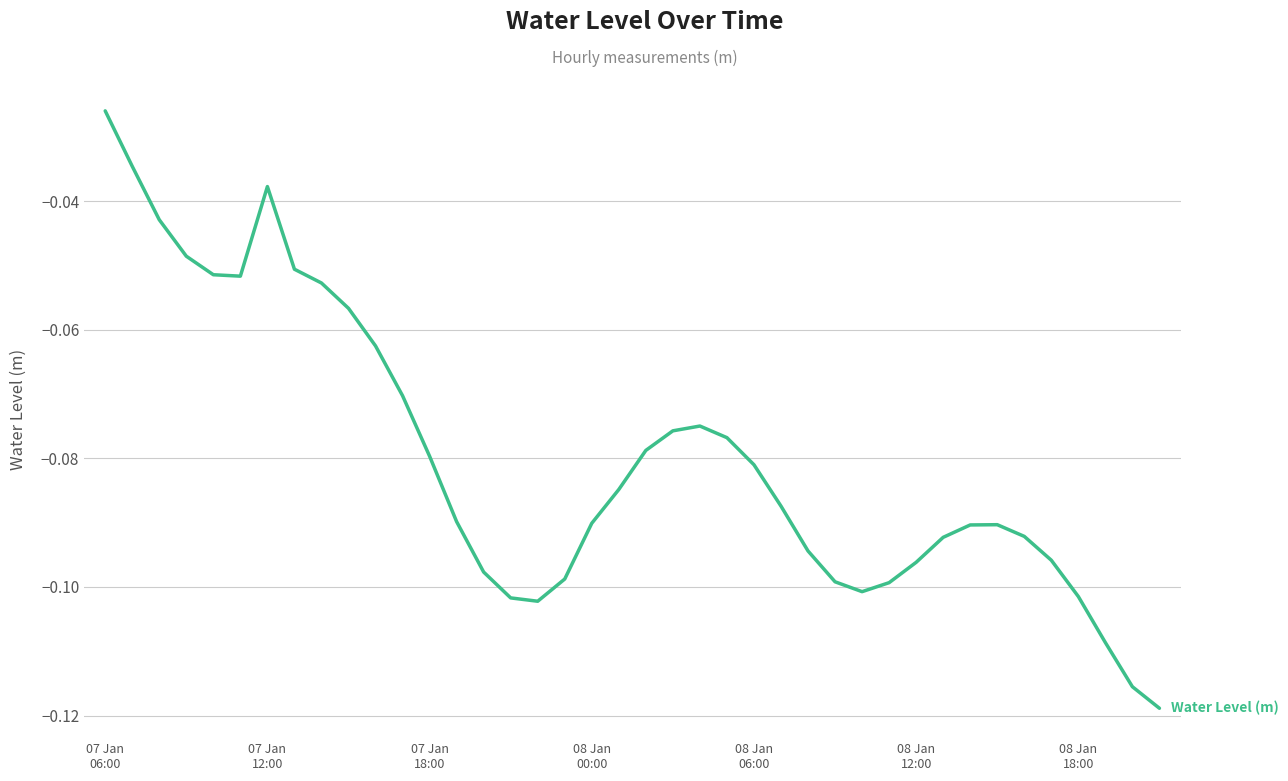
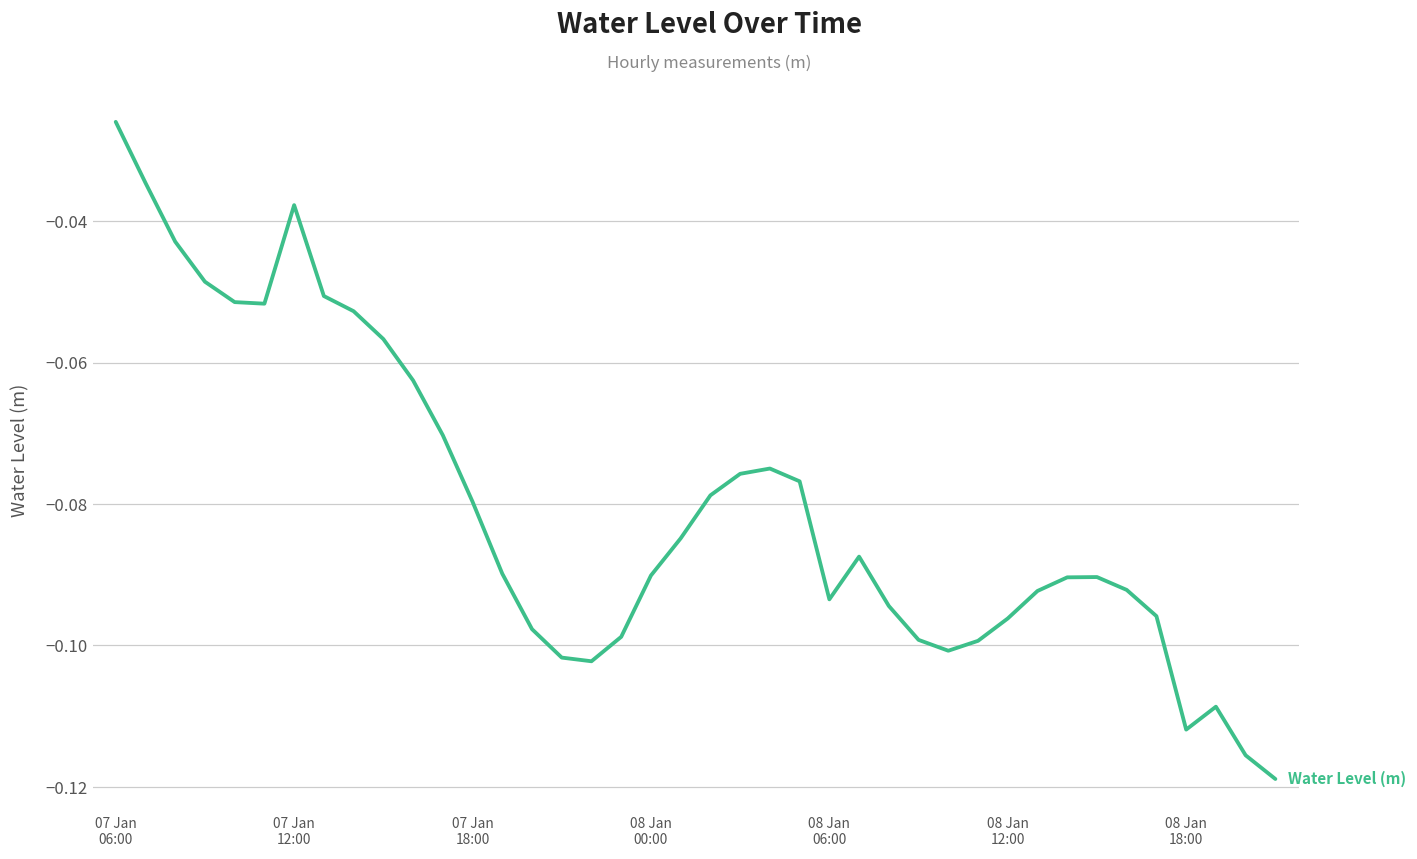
  {
    "07 Jan 06:00": -0.026,
    "07 Jan 12:00": -0.038,
    "07 Jan 18:00": -0.080,
    "08 Jan 00:00": -0.090,
-   "08 Jan 06:00": -0.081,
+   "08 Jan 06:00": -0.093,
    "08 Jan 12:00": -0.096,
-   "08 Jan 18:00": -0.101
+   "08 Jan 18:00": -0.112
  }
